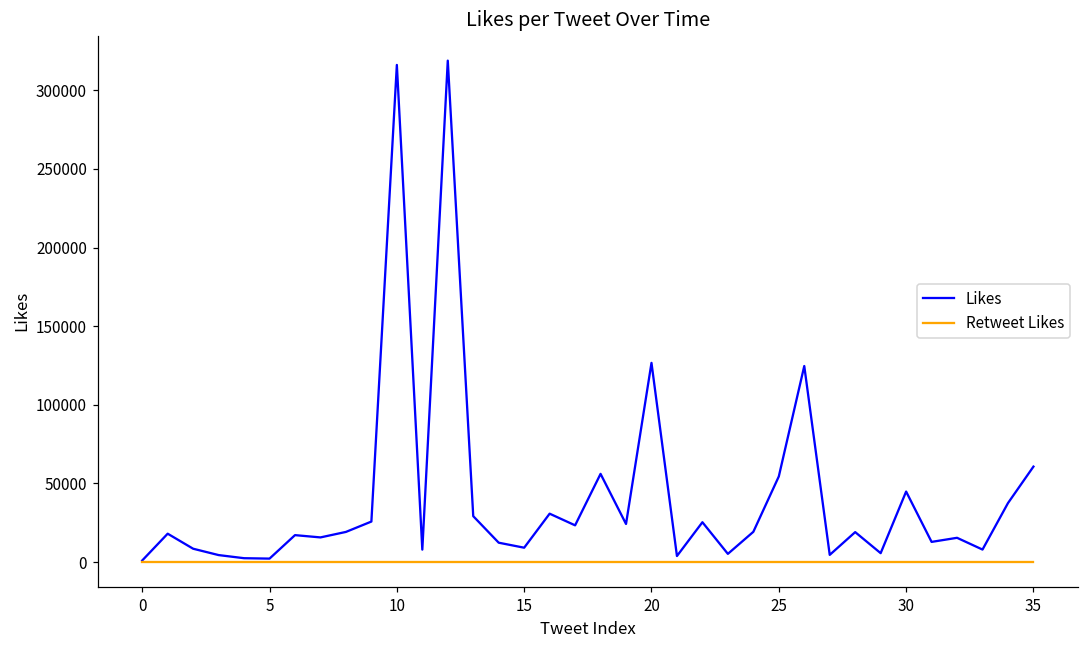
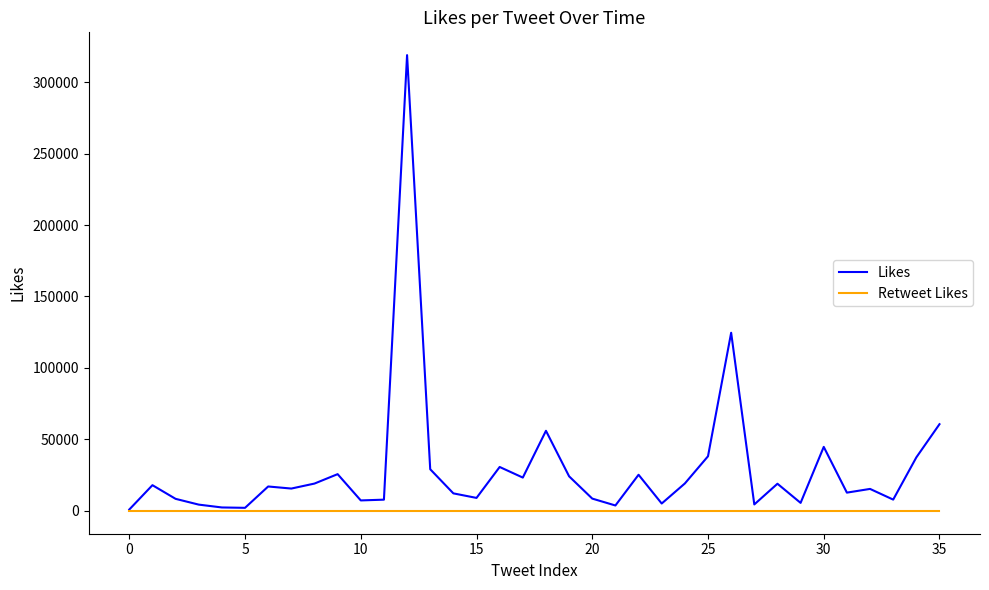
  {
    "Likes": {
      "5": 2000,
-     "10": 316000,
+     "10": 7000,
      "15": 9000,
-     "20": 127000,
-     "25": 54000,
+     "20": 9000,
+     "25": 38000,
      "30": 45000,
      "35": 61000
    },
    "Retweet Likes": {
      "5": 0,
      "10": 0,
      "15": 0,
      "20": 0,
      "25": 0,
      "30": 0,
      "35": 0
    }
  }
